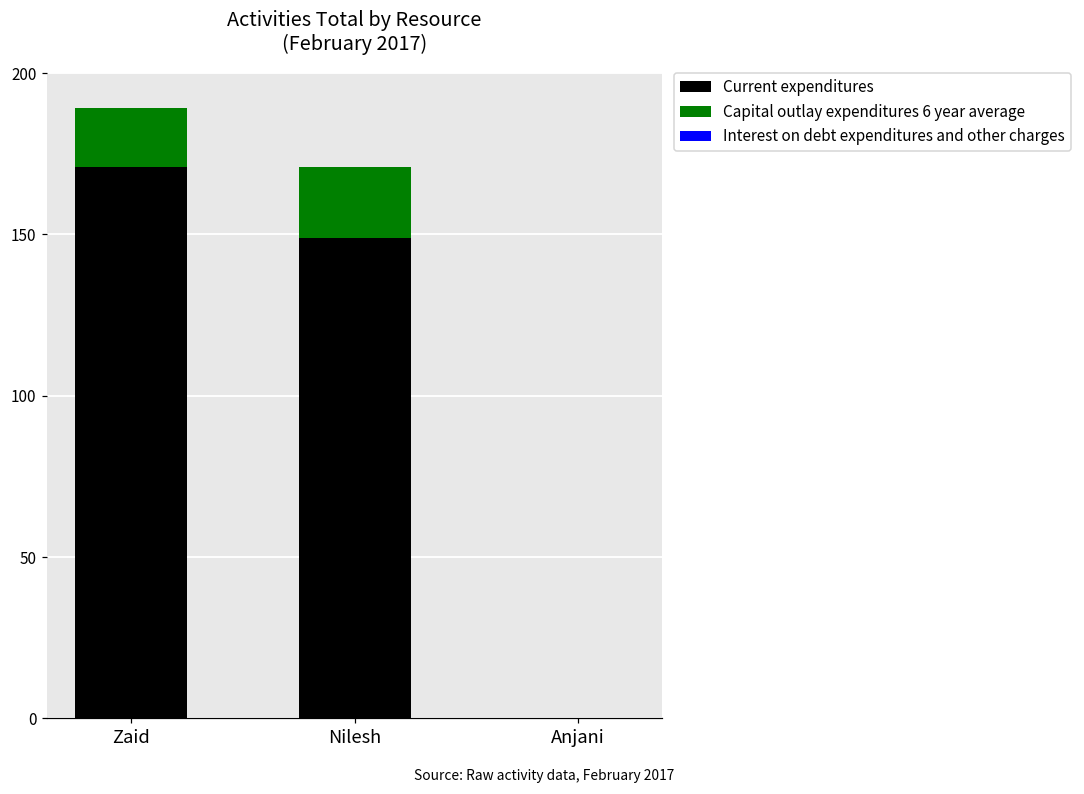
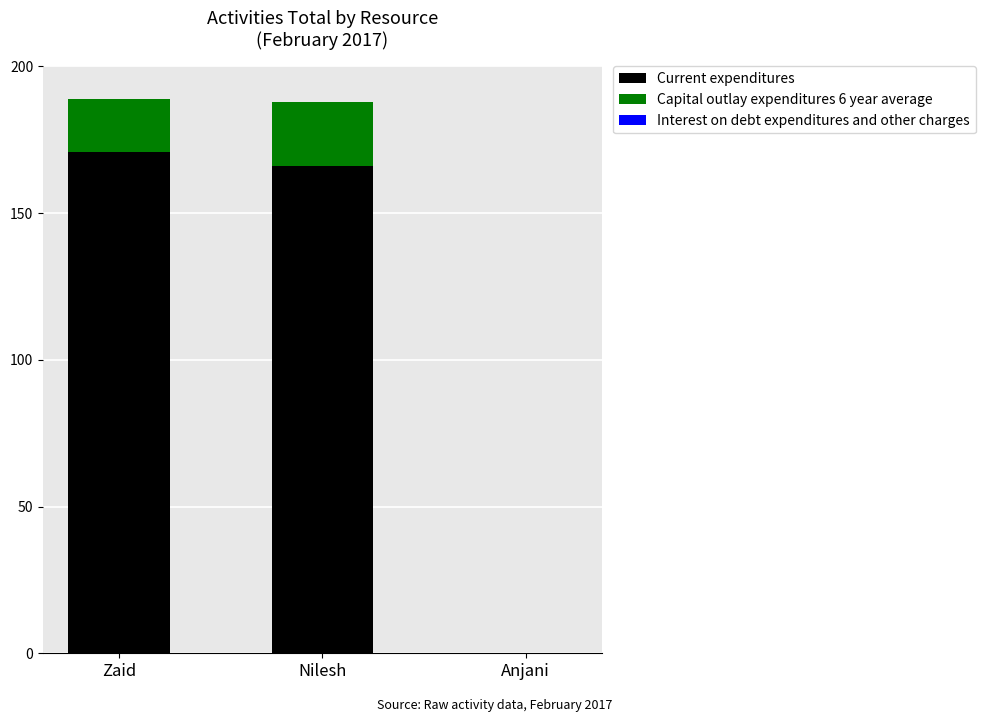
  {
    "Current expenditures": {
      "Zaid": 171,
-     "Nilesh": 149,
+     "Nilesh": 166,
      "Anjani": 0
    },
    "Interest on debt expenditures and other charges": {
      "Anjani": 0
    }
  }
